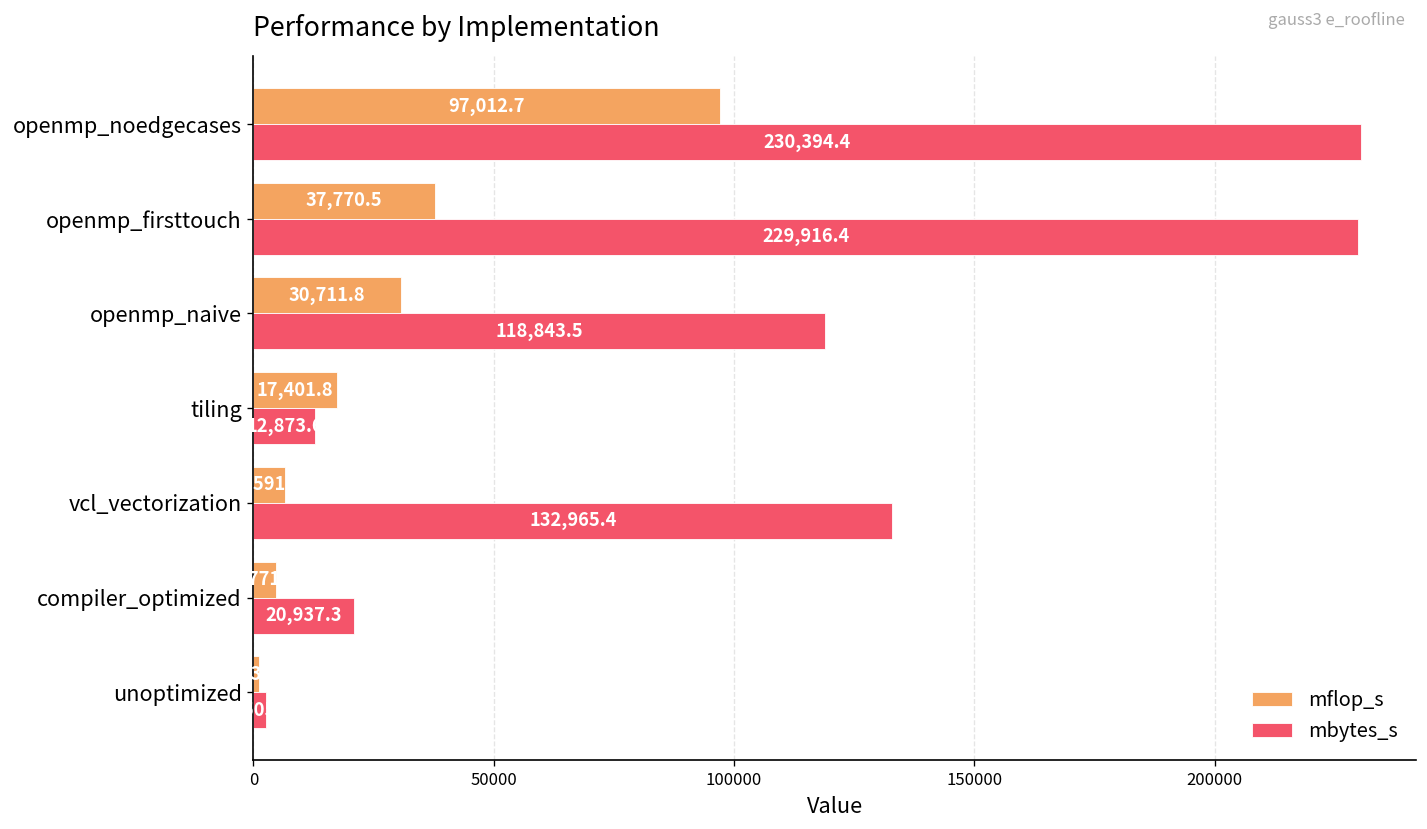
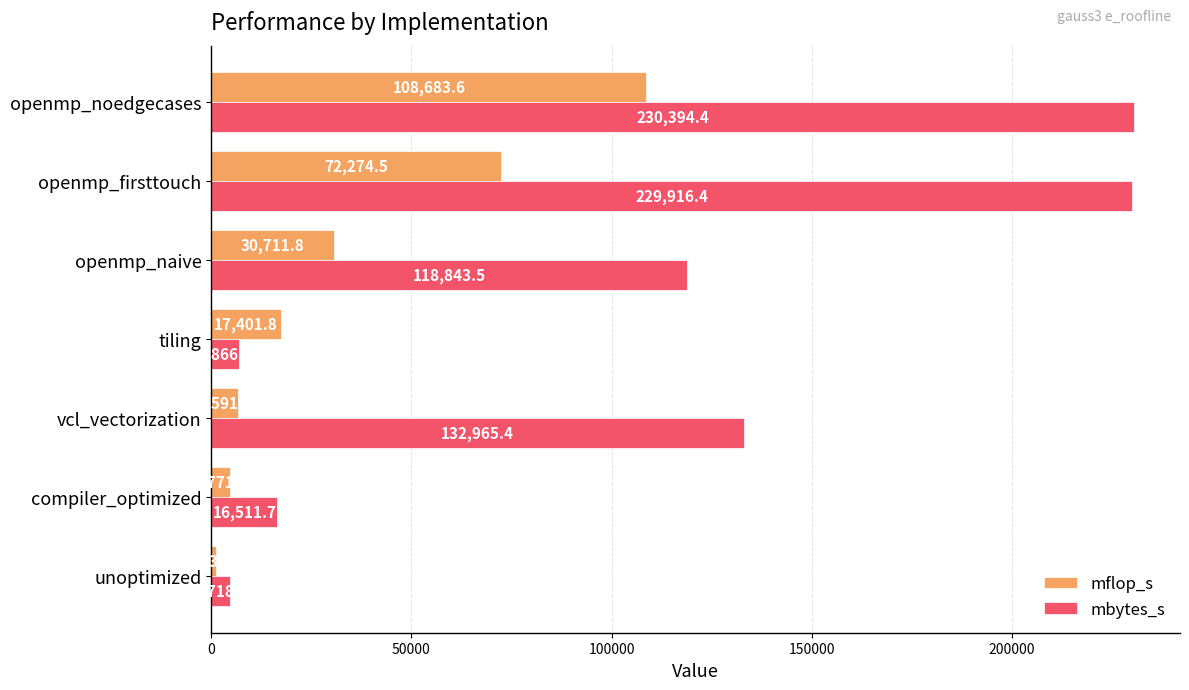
  {
    "mflop_s": {
-     "openmp_noedgecases": "97,012.7",
-     "openmp_firsttouch": "37,770.5",
+     "openmp_noedgecases": "108,683.6",
+     "openmp_firsttouch": "72,274.5",
      "openmp_naive": "30,711.8",
      "tiling": "17,401.8"
    },
    "mbytes_s": {
      "openmp_noedgecases": "230,394.4",
      "openmp_firsttouch": "229,916.4",
      "openmp_naive": "118,843.5",
-     "tiling": "13000",
+     "tiling": "7000",
      "vcl_vectorization": "132,965.4",
-     "compiler_optimized": "20,937.3",
-     "unoptimized": "3000"
+     "compiler_optimized": "16,511.7",
+     "unoptimized": "5000"
    }
  }
